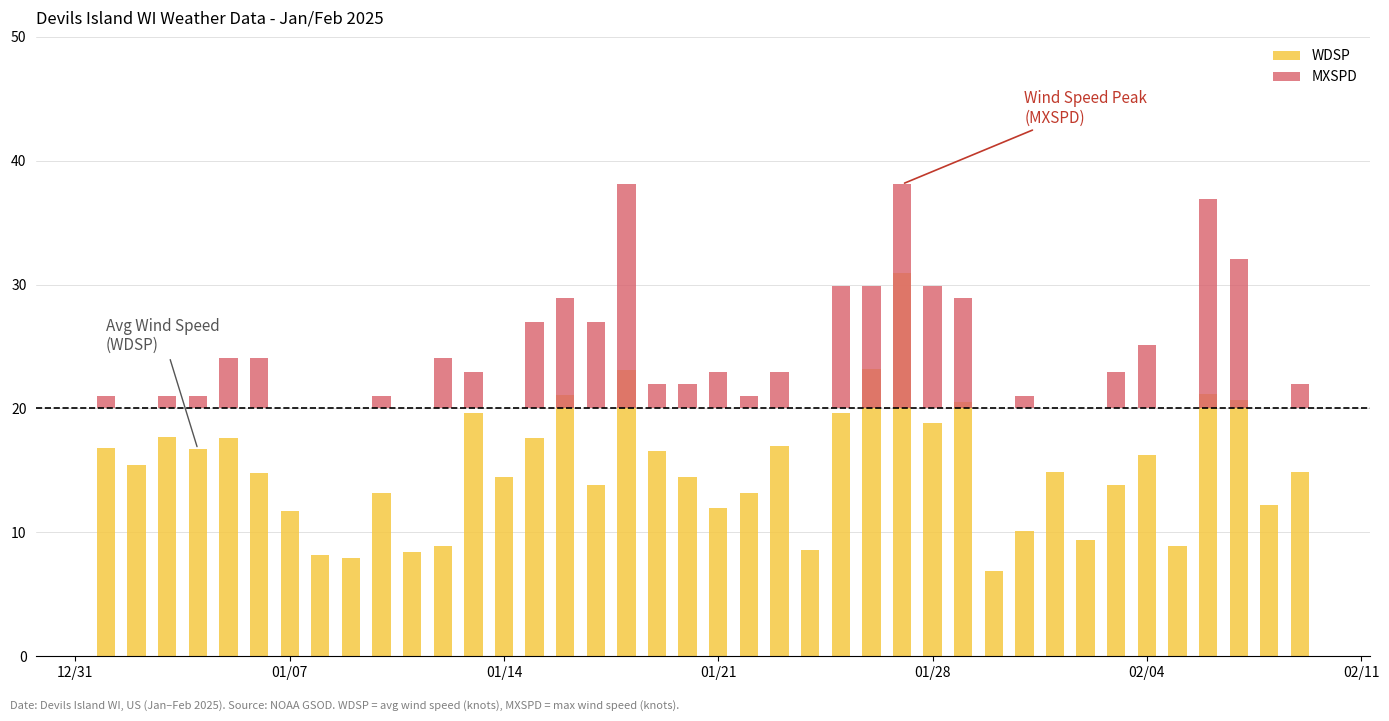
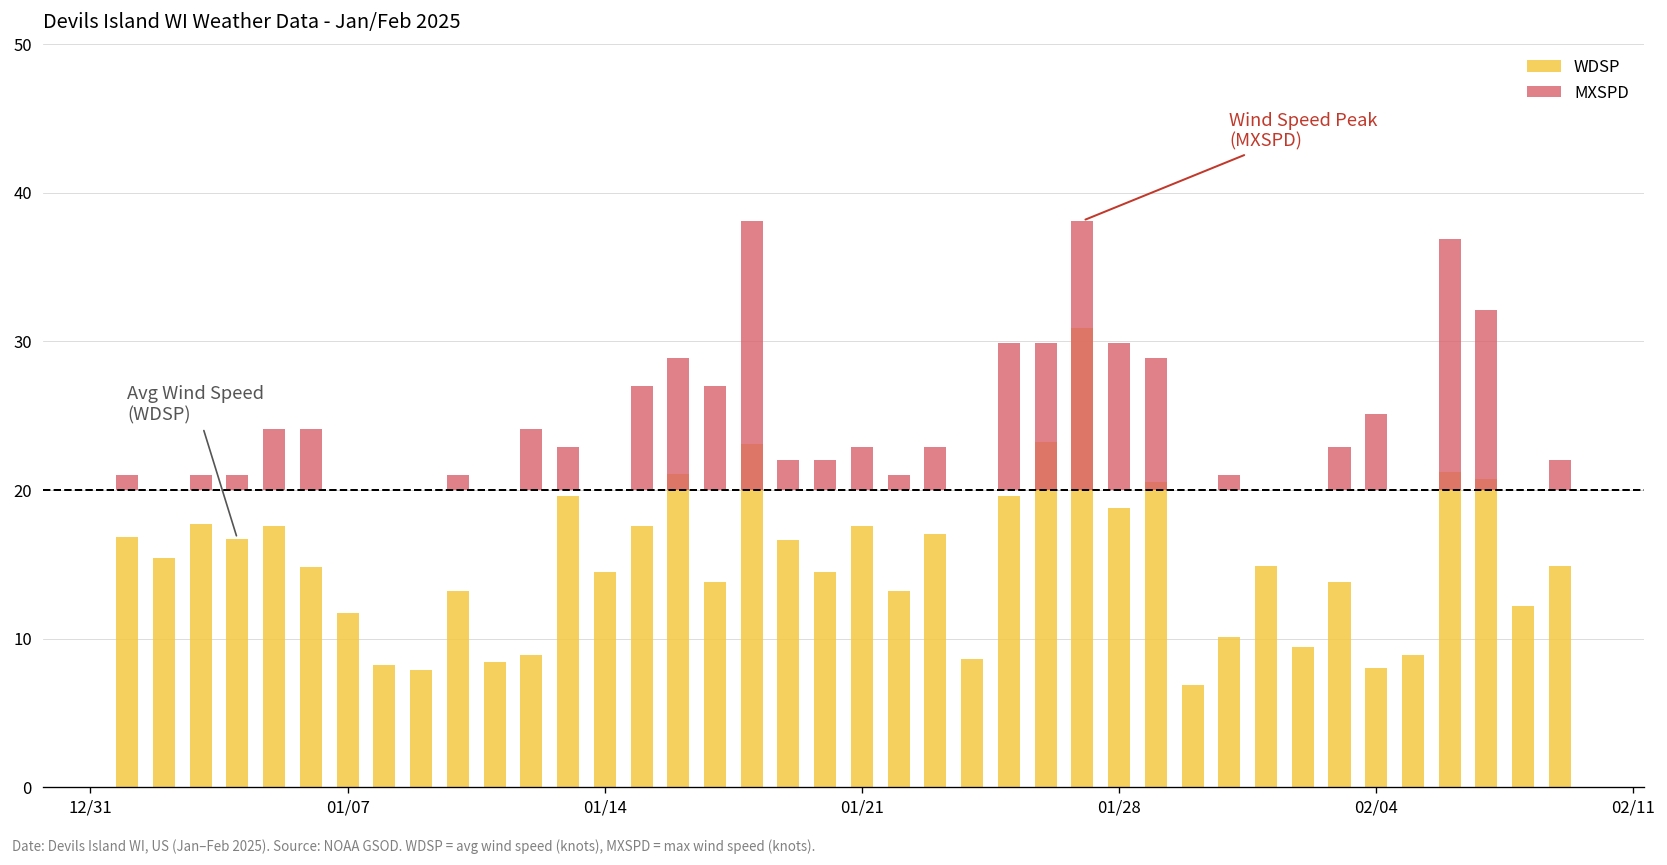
  {
    "WDSP": {
      "01/07": 11.7,
      "01/14": 14.5,
-     "01/21": 12.0,
+     "01/21": 17.6,
      "01/28": 18.8,
-     "02/04": 16.2
+     "02/04": 8.0
    },
    "MXSPD": {
      "01/21": 22.9,
      "01/28": 29.9,
      "02/04": 25.1
    }
  }
